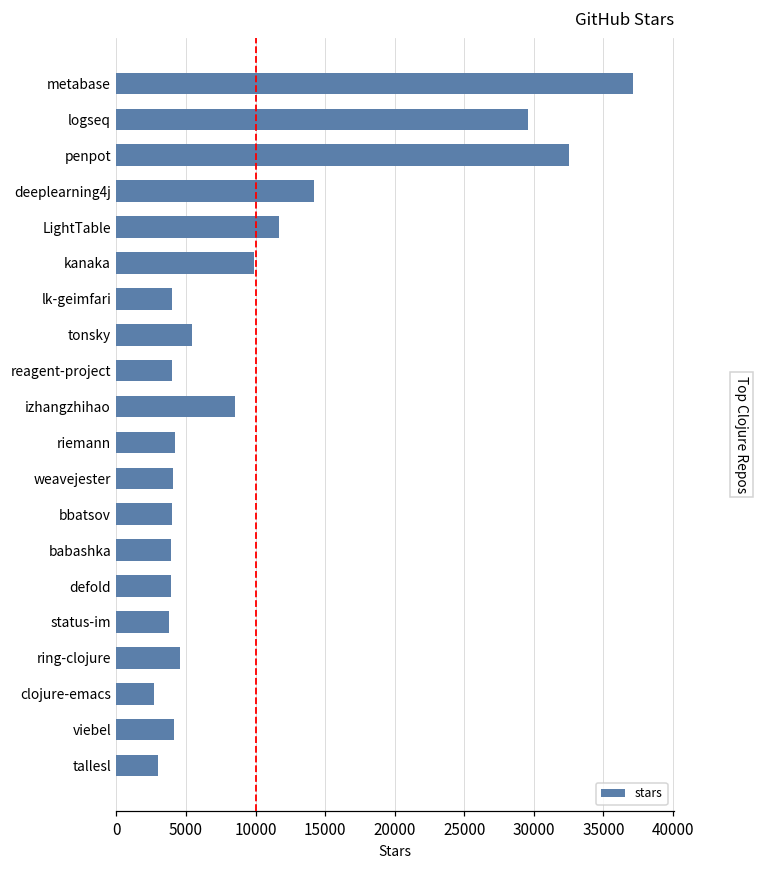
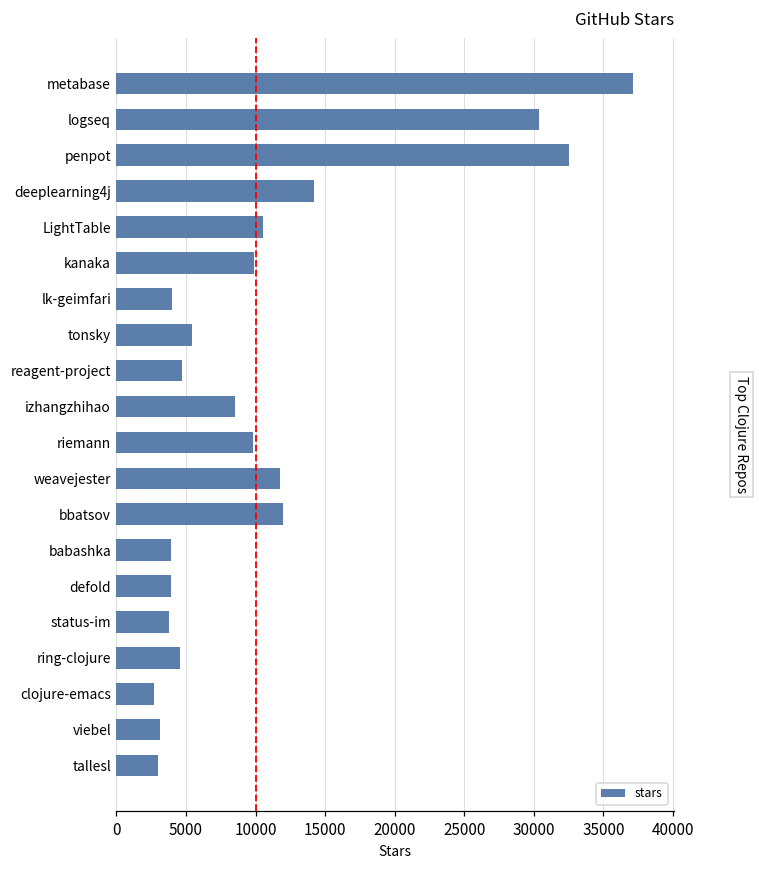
  {
    "metabase": 37100,
-   "logseq": 29600,
+   "logseq": 30400,
    "penpot": 32600,
    "deeplearning4j": 14200,
-   "LightTable": 11700,
+   "LightTable": 10600,
    "kanaka": 9900,
    "lk-geimfari": 4000,
    "tonsky": 5400,
-   "reagent-project": 4000,
+   "reagent-project": 4700,
    "izhangzhihao": 8500,
-   "riemann": 4200,
-   "weavejester": 4100,
-   "bbatsov": 4000,
+   "riemann": 9800,
+   "weavejester": 11700,
+   "bbatsov": 11900,
    "babashka": 3900,
    "defold": 3900,
    "status-im": 3800,
    "ring-clojure": 4600,
    "clojure-emacs": 2700,
-   "viebel": 4100,
+   "viebel": 3100,
    "tallesl": 3000
  }
